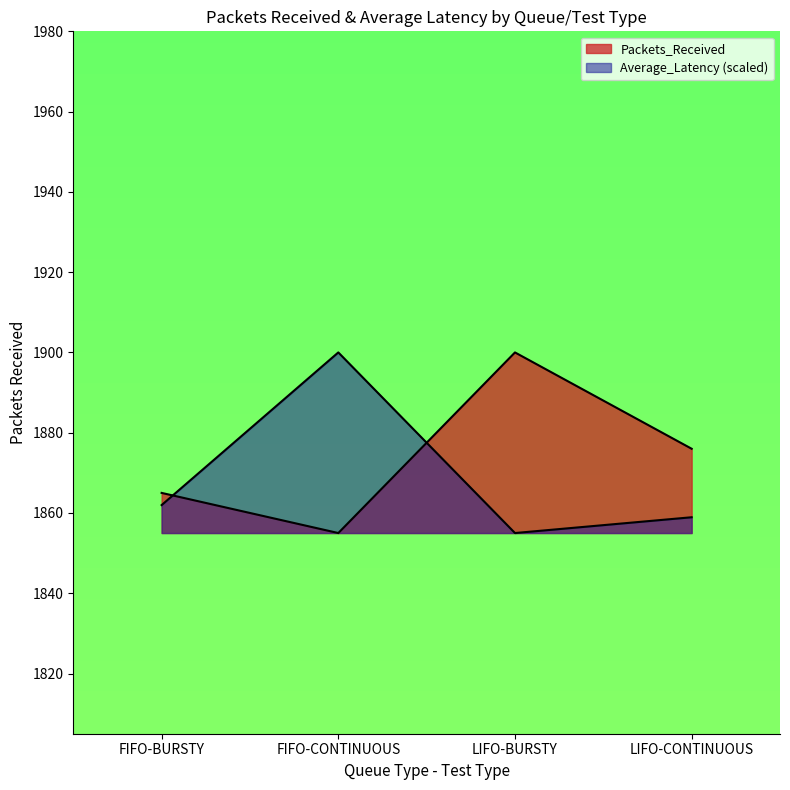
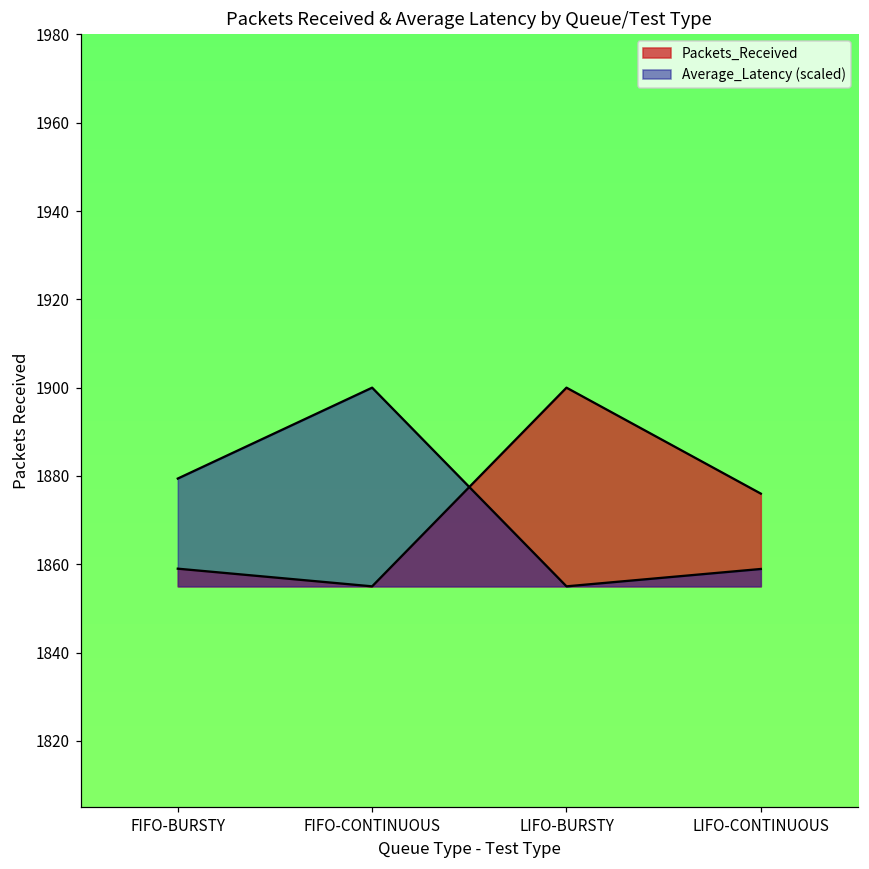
  {
    "Packets_Received": {
-     "FIFO-BURSTY": 1865,
+     "FIFO-BURSTY": 1859,
      "FIFO-CONTINUOUS": 1855,
      "LIFO-BURSTY": 1900,
      "LIFO-CONTINUOUS": 1876
    },
    "Average_Latency (scaled)": {
-     "FIFO-BURSTY": 1862,
+     "FIFO-BURSTY": 1879,
      "FIFO-CONTINUOUS": 1900,
      "LIFO-BURSTY": 1855,
      "LIFO-CONTINUOUS": 1859
    }
  }
